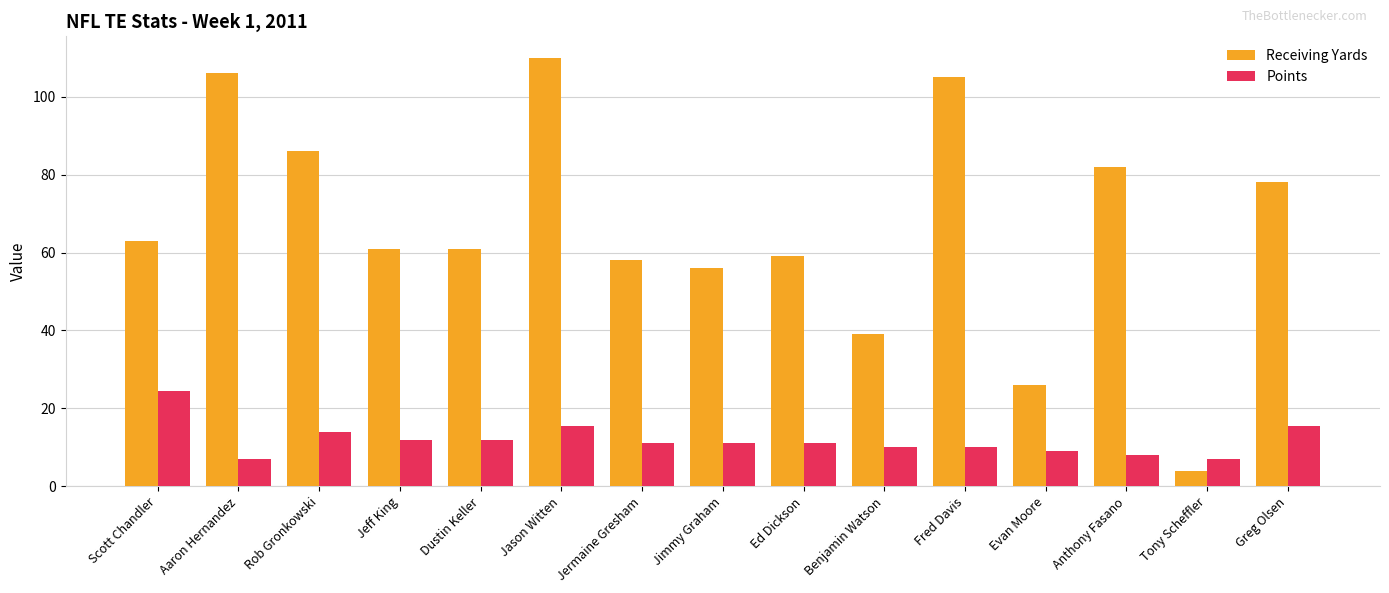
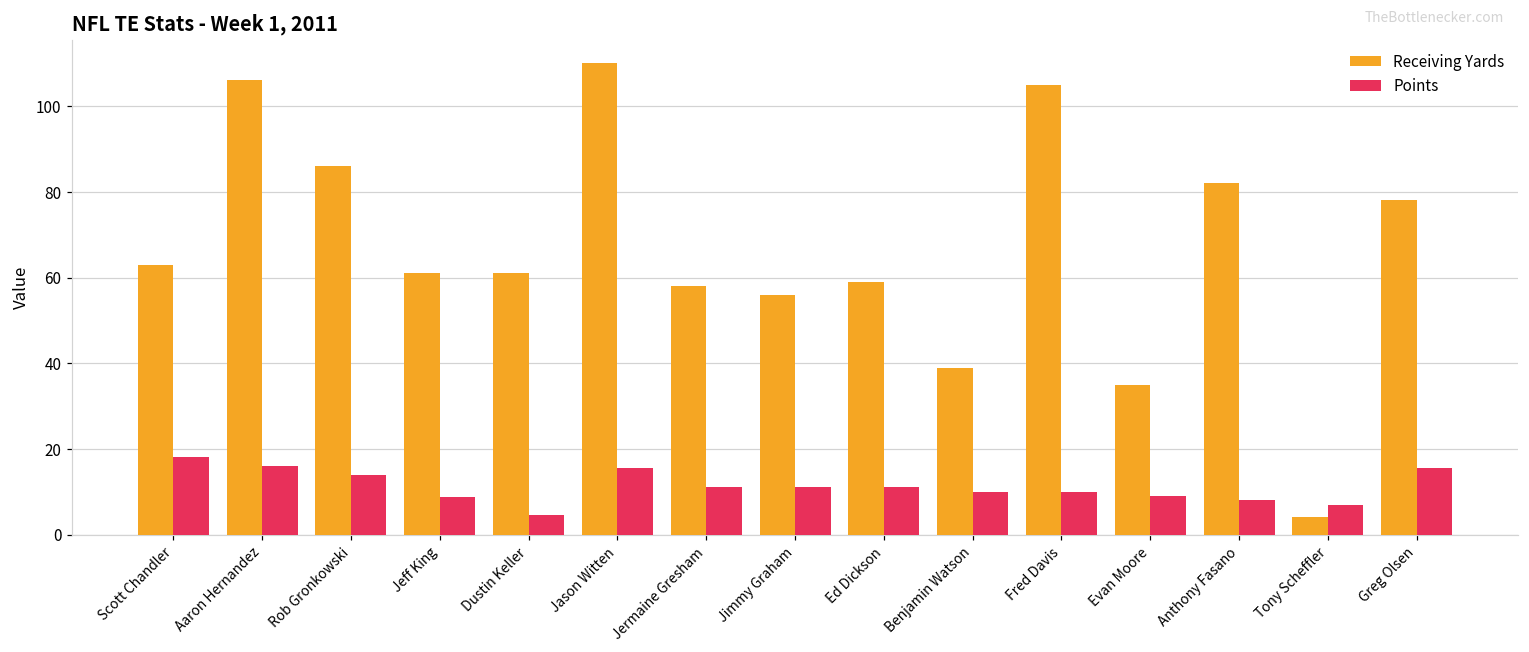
  {
    "Receiving Yards": {
      "Scott Chandler": 63,
      "Aaron Hernandez": 106,
      "Rob Gronkowski": 86,
      "Jeff King": 61,
      "Dustin Keller": 61,
      "Jason Witten": 110,
      "Jermaine Gresham": 58,
      "Jimmy Graham": 56,
      "Ed Dickson": 59,
      "Benjamin Watson": 39,
      "Fred Davis": 105,
-     "Evan Moore": 26,
+     "Evan Moore": 35,
      "Anthony Fasano": 82,
      "Tony Scheffler": 4,
      "Greg Olsen": 78
    },
    "Points": {
-     "Scott Chandler": 25,
-     "Aaron Hernandez": 7,
+     "Scott Chandler": 18,
+     "Aaron Hernandez": 16,
      "Rob Gronkowski": 14,
-     "Jeff King": 12,
-     "Dustin Keller": 12,
+     "Jeff King": 9,
+     "Dustin Keller": 5,
      "Jason Witten": 16,
      "Jermaine Gresham": 11,
      "Jimmy Graham": 11,
      "Ed Dickson": 11,
      "Benjamin Watson": 10,
      "Fred Davis": 10,
      "Evan Moore": 9,
      "Anthony Fasano": 8,
      "Tony Scheffler": 7,
      "Greg Olsen": 16
    }
  }
